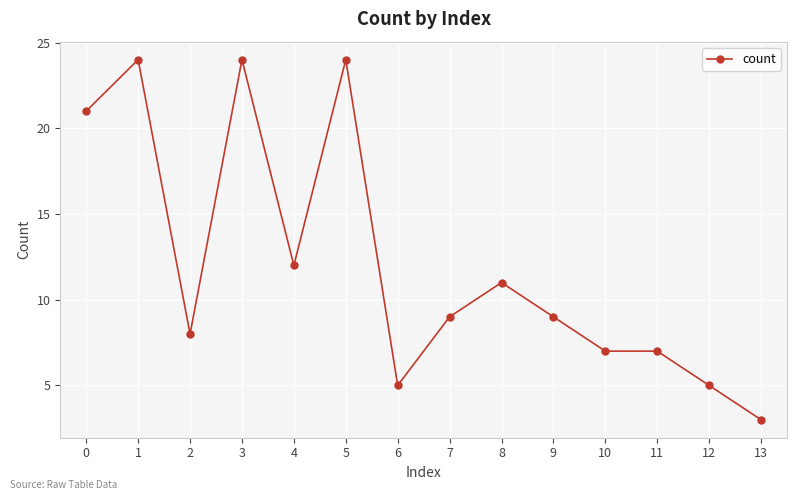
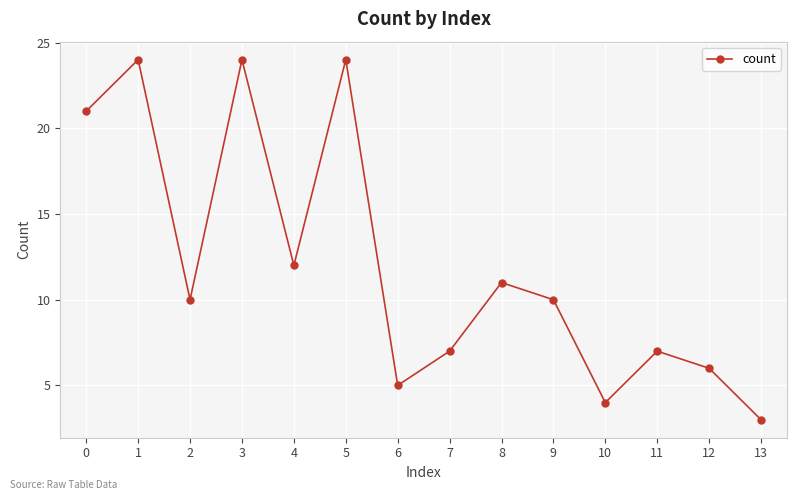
  {
    "0": 21,
    "1": 24,
-   "2": 8,
+   "2": 10,
    "3": 24,
    "4": 12,
    "5": 24,
    "6": 5,
-   "7": 9,
+   "7": 7,
    "8": 11,
-   "9": 9,
-   "10": 7,
+   "9": 10,
+   "10": 4,
    "11": 7,
-   "12": 5,
+   "12": 6,
    "13": 3
  }
